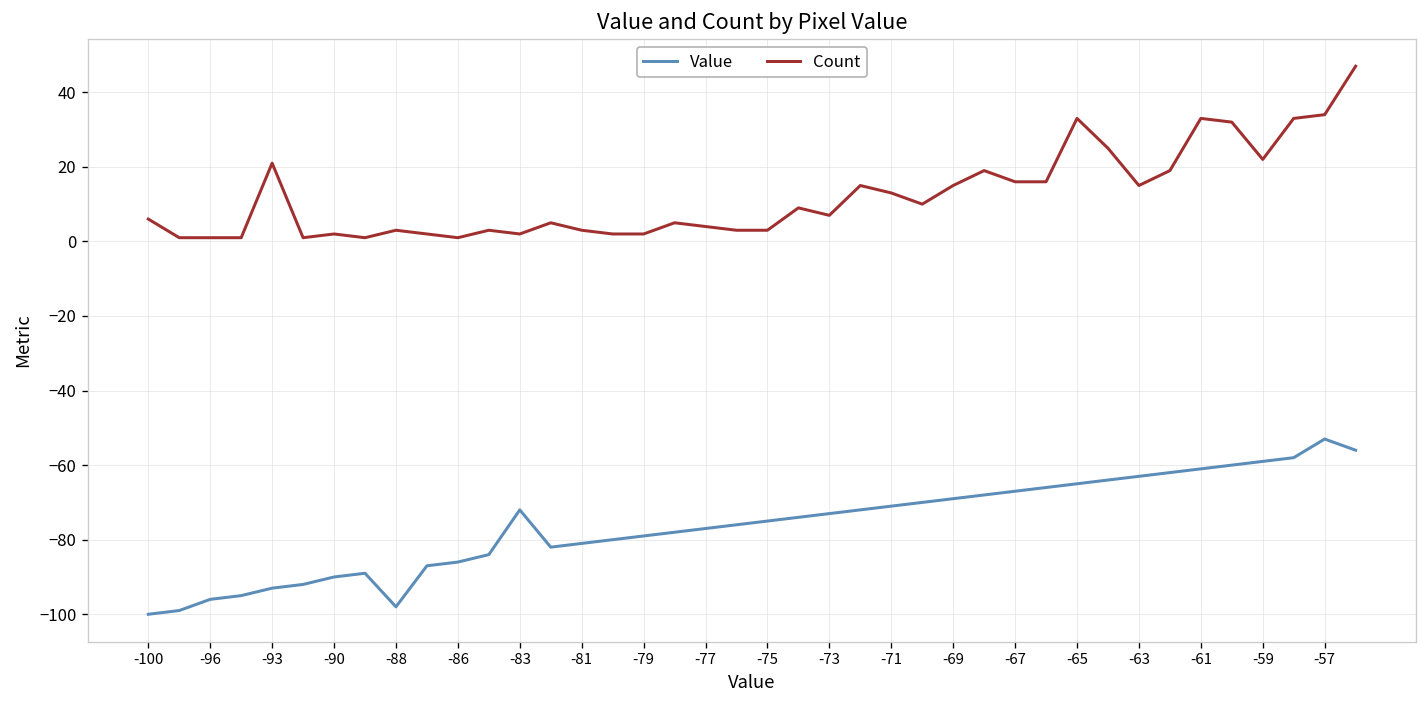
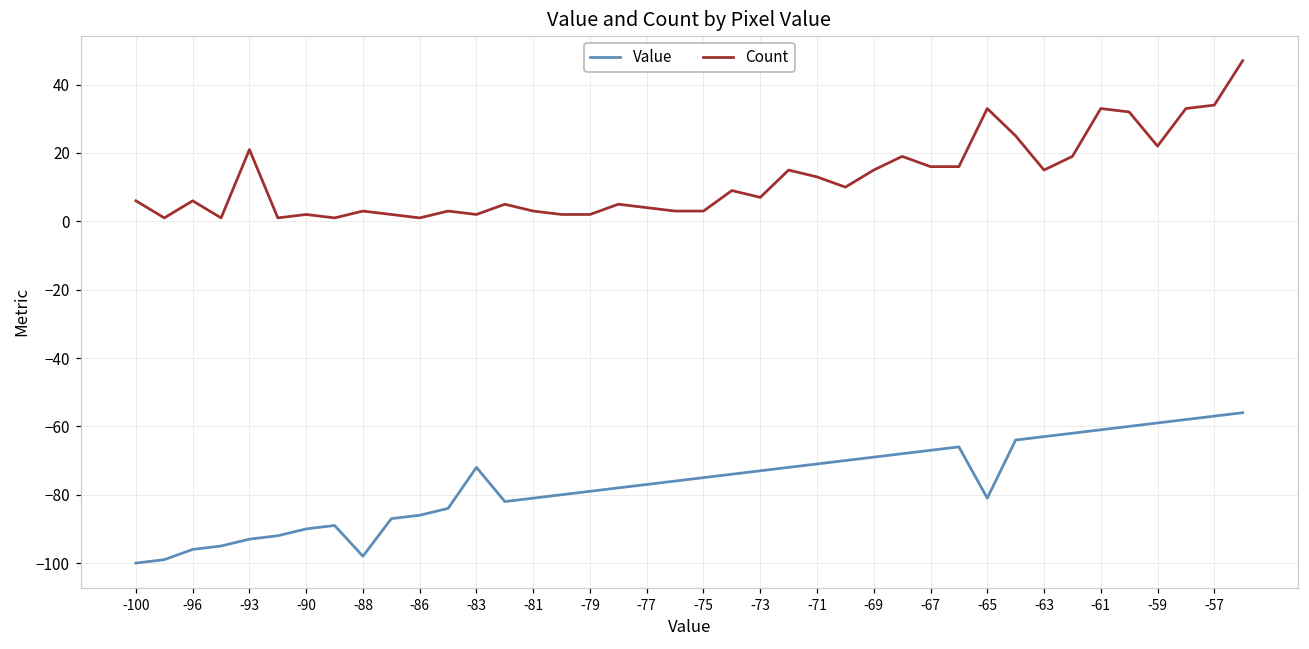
  {
    "Value": {
      "-100": -100,
      "-96": -96,
      "-93": -93,
      "-90": -90,
      "-88": -98,
      "-86": -86,
      "-83": -72,
      "-81": -81,
      "-79": -79,
      "-77": -77,
      "-75": -75,
      "-73": -73,
      "-71": -71,
      "-69": -69,
      "-67": -67,
-     "-65": -65,
+     "-65": -81,
      "-63": -63,
      "-61": -61,
      "-59": -59,
-     "-57": -53
+     "-57": -57
    },
    "Count": {
      "-100": 6,
-     "-96": 1,
+     "-96": 6,
      "-93": 21,
      "-90": 2,
      "-88": 3,
      "-86": 1,
      "-83": 2,
      "-81": 3,
      "-79": 2,
      "-77": 4,
      "-75": 3,
      "-73": 7,
      "-71": 13,
      "-69": 15,
      "-67": 16,
      "-65": 33,
      "-63": 15,
      "-61": 33,
      "-59": 22,
      "-57": 34
    }
  }
